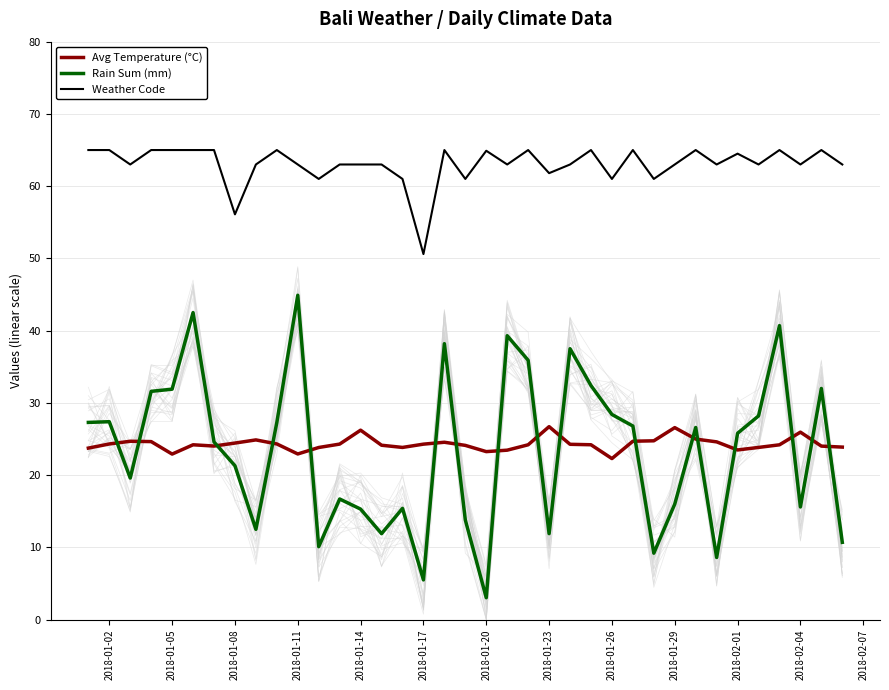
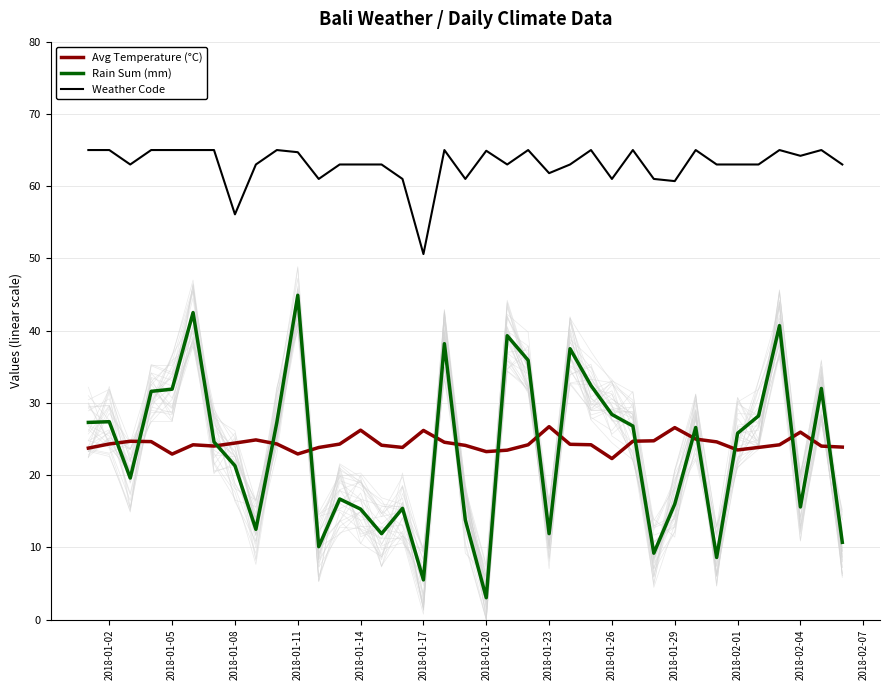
  {
    "Avg Temperature (°C)": {
      "2018-01-05": 23,
      "2018-01-11": 23,
      "2018-01-14": 26,
-     "2018-01-17": 24,
+     "2018-01-17": 26,
      "2018-01-20": 23,
      "2018-01-23": 27,
      "2018-01-26": 22,
      "2018-01-29": 27,
      "2018-02-04": 26
    },
    "Rain Sum (mm)": {
      "2018-01-20": 3,
      "2018-01-29": 16
    },
    "Weather Code": {
      "2018-01-02": 65,
      "2018-01-05": 65,
      "2018-01-08": 56,
-     "2018-01-11": 63,
+     "2018-01-11": 65,
      "2018-01-14": 63,
      "2018-01-17": 51,
      "2018-01-20": 65,
      "2018-01-23": 62,
      "2018-01-26": 61,
-     "2018-01-29": 63,
-     "2018-02-01": 65,
-     "2018-02-04": 63
+     "2018-01-29": 61,
+     "2018-02-01": 63,
+     "2018-02-04": 64
    }
  }
